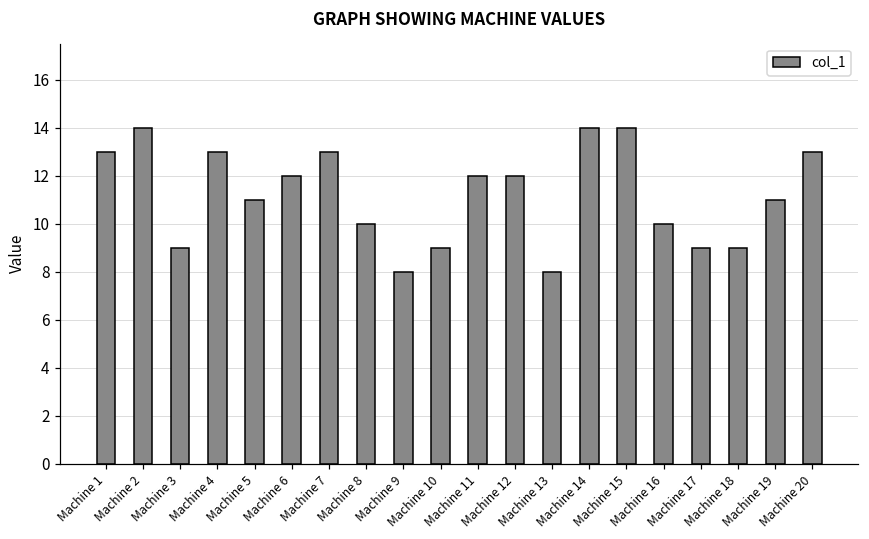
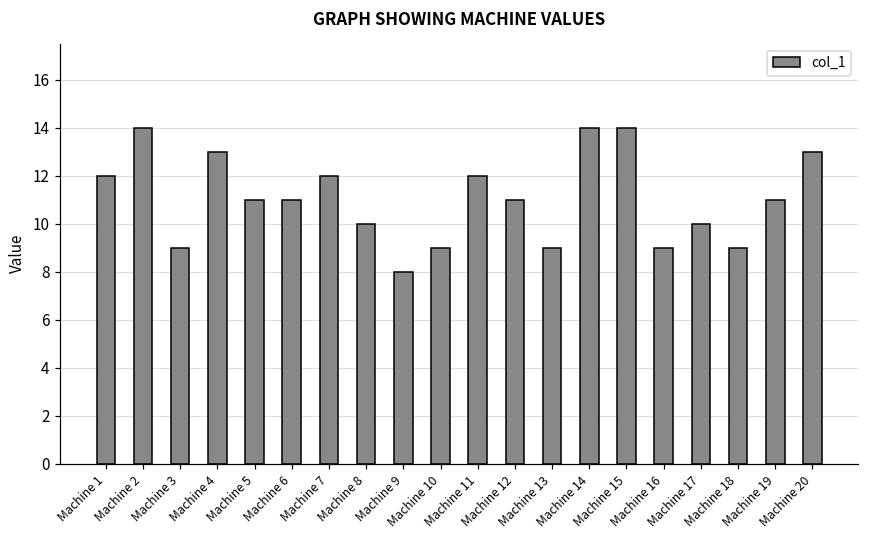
  {
-   "Machine 1": 13,
+   "Machine 1": 12,
    "Machine 2": 14,
    "Machine 3": 9,
    "Machine 4": 13,
    "Machine 5": 11,
-   "Machine 6": 12,
-   "Machine 7": 13,
+   "Machine 6": 11,
+   "Machine 7": 12,
    "Machine 8": 10,
    "Machine 9": 8,
    "Machine 10": 9,
    "Machine 11": 12,
-   "Machine 12": 12,
-   "Machine 13": 8,
+   "Machine 12": 11,
+   "Machine 13": 9,
    "Machine 14": 14,
    "Machine 15": 14,
-   "Machine 16": 10,
-   "Machine 17": 9,
+   "Machine 16": 9,
+   "Machine 17": 10,
    "Machine 18": 9,
    "Machine 19": 11,
    "Machine 20": 13
  }
